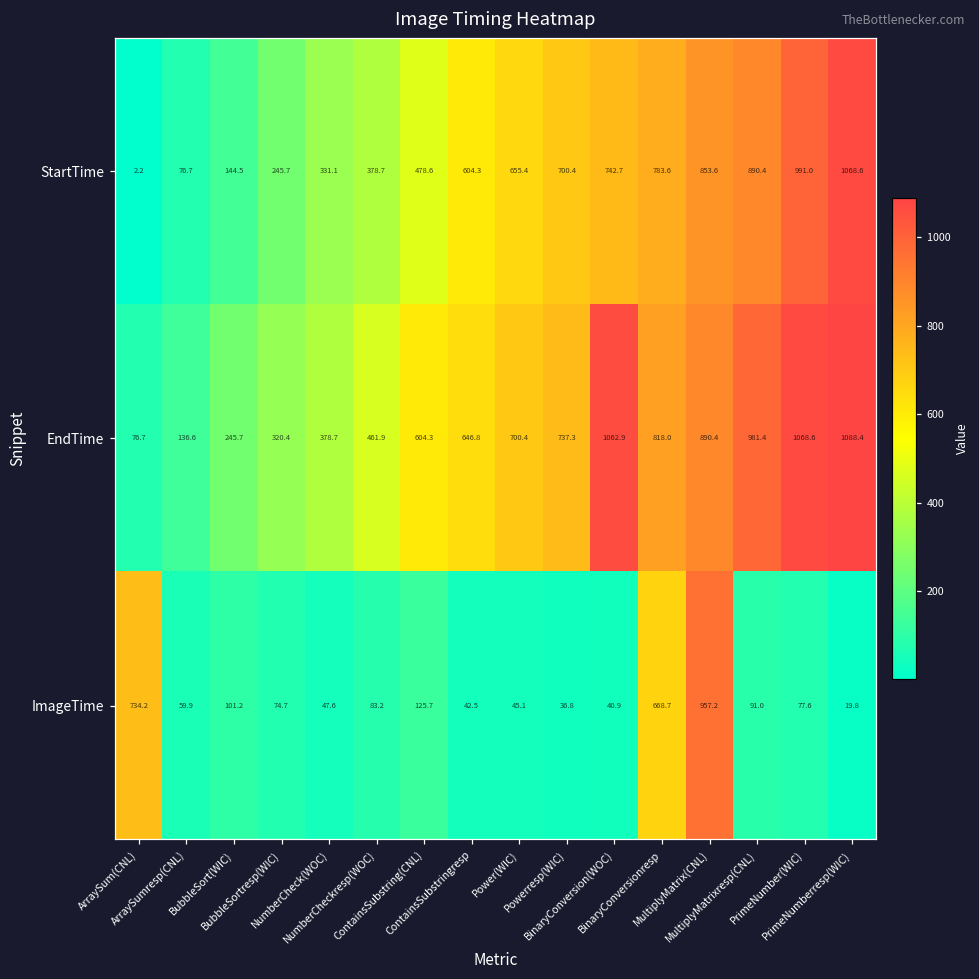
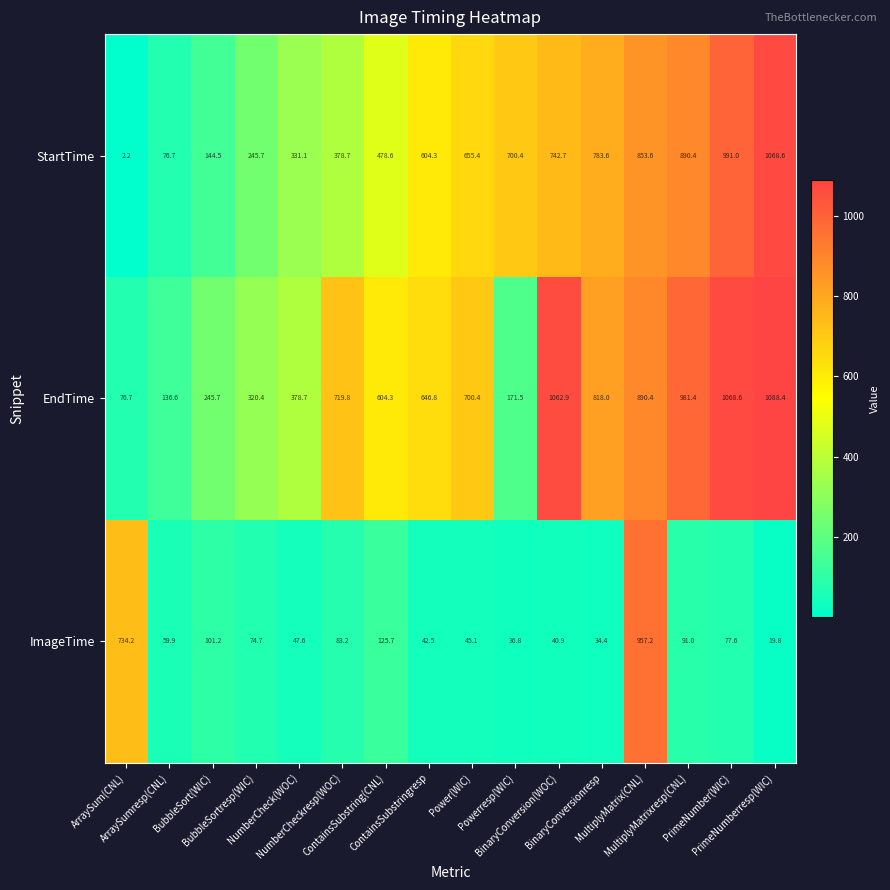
  {
    "StartTime": {
      "ArraySum(CNL)": 2.2,
      "ArraySumresp(CNL)": 76.7,
      "BubbleSort(WIC)": 144.5,
      "BubbleSortresp(WIC)": 245.7,
      "NumberCheck(WOC)": 331.1,
      "NumberCheckresp(WOC)": 378.7,
      "ContainsSubstring(CNL)": 478.6,
      "ContainsSubstringresp": 604.3,
      "Power(WIC)": 655.4,
      "Powerresp(WIC)": 700.4,
      "BinaryConversion(WOC)": 742.7,
      "BinaryConversionresp": 783.6,
      "MultiplyMatrix(CNL)": 853.6,
      "MultiplyMatrixresp(CNL)": 890.4,
      "PrimeNumber(WIC)": 991.0,
      "PrimeNumberresp(WIC)": 1068.6
    },
    "EndTime": {
      "ArraySum(CNL)": 76.7,
      "ArraySumresp(CNL)": 136.6,
      "BubbleSort(WIC)": 245.7,
      "BubbleSortresp(WIC)": 320.4,
      "NumberCheck(WOC)": 378.7,
-     "NumberCheckresp(WOC)": 461.9,
+     "NumberCheckresp(WOC)": 719.8,
      "ContainsSubstring(CNL)": 604.3,
      "ContainsSubstringresp": 646.8,
      "Power(WIC)": 700.4,
-     "Powerresp(WIC)": 737.3,
+     "Powerresp(WIC)": 171.5,
      "BinaryConversion(WOC)": 1062.9,
      "BinaryConversionresp": 818.0,
      "MultiplyMatrix(CNL)": 890.4,
      "MultiplyMatrixresp(CNL)": 981.4,
      "PrimeNumber(WIC)": 1068.6,
      "PrimeNumberresp(WIC)": 1088.4
    },
    "ImageTime": {
      "ArraySum(CNL)": 734.2,
      "ArraySumresp(CNL)": 59.9,
      "BubbleSort(WIC)": 101.2,
      "BubbleSortresp(WIC)": 74.7,
      "NumberCheck(WOC)": 47.6,
      "NumberCheckresp(WOC)": 83.2,
      "ContainsSubstring(CNL)": 125.7,
      "ContainsSubstringresp": 42.5,
      "Power(WIC)": 45.1,
      "Powerresp(WIC)": 36.8,
      "BinaryConversion(WOC)": 40.9,
-     "BinaryConversionresp": 668.7,
+     "BinaryConversionresp": 34.4,
      "MultiplyMatrix(CNL)": 957.2,
      "MultiplyMatrixresp(CNL)": 91.0,
      "PrimeNumber(WIC)": 77.6,
      "PrimeNumberresp(WIC)": 19.8
    }
  }
